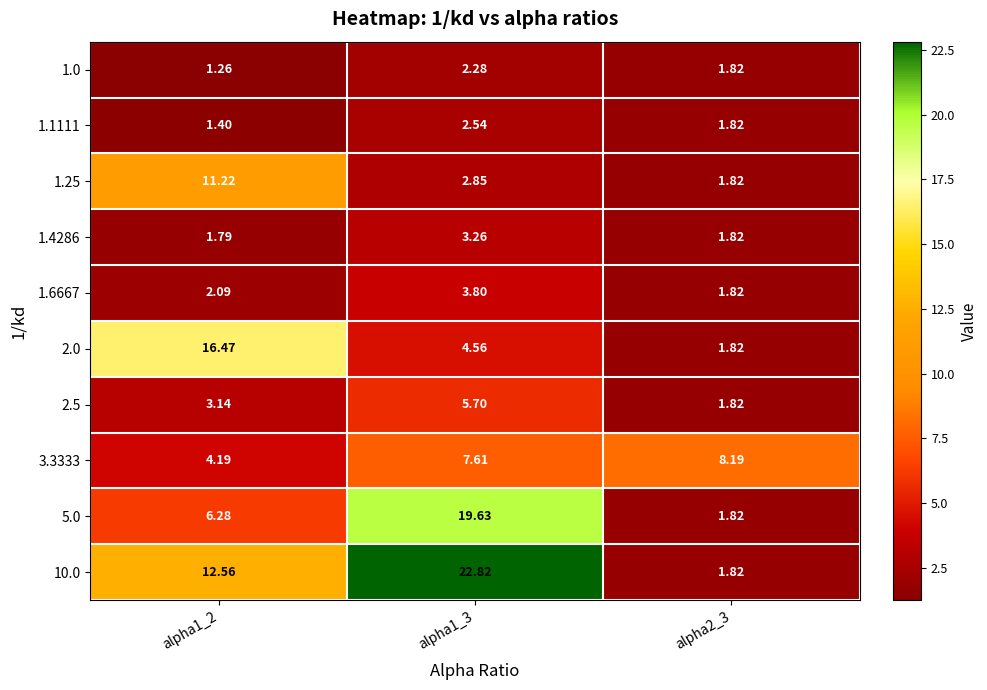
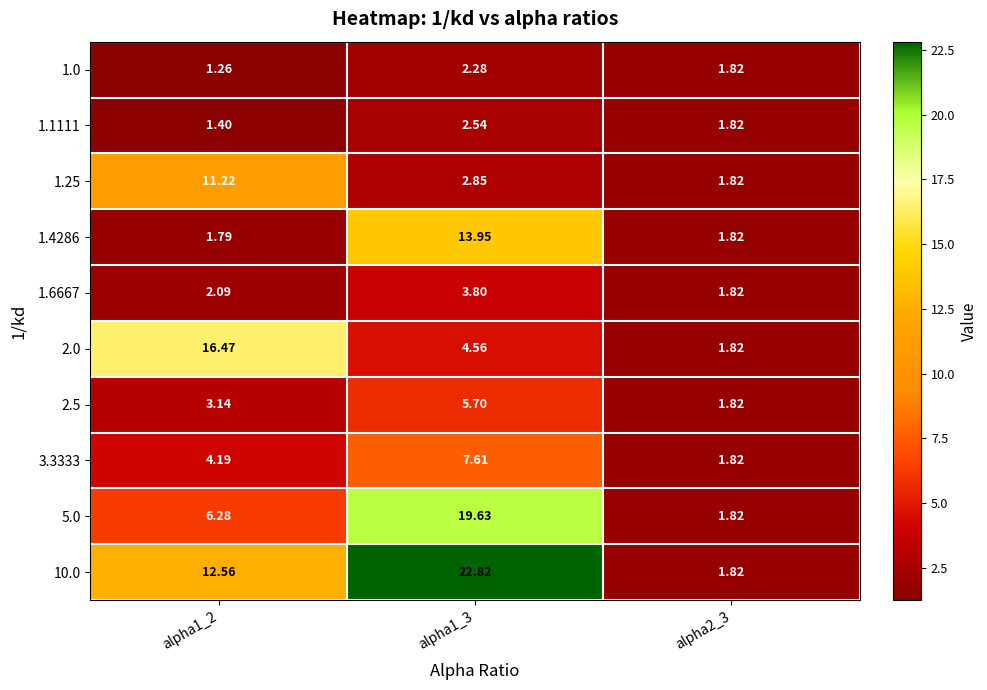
  {
    "1.0": {
      "alpha1_2": 1.26,
      "alpha1_3": 2.28,
      "alpha2_3": 1.82
    },
    "1.1111": {
      "alpha1_2": 1.40,
      "alpha1_3": 2.54,
      "alpha2_3": 1.82
    },
    "1.25": {
      "alpha1_2": 11.22,
      "alpha1_3": 2.85,
      "alpha2_3": 1.82
    },
    "1.4286": {
      "alpha1_2": 1.79,
-     "alpha1_3": 3.26,
+     "alpha1_3": 13.95,
      "alpha2_3": 1.82
    },
    "1.6667": {
      "alpha1_2": 2.09,
      "alpha1_3": 3.80,
      "alpha2_3": 1.82
    },
    "2.0": {
      "alpha1_2": 16.47,
      "alpha1_3": 4.56,
      "alpha2_3": 1.82
    },
    "2.5": {
      "alpha1_2": 3.14,
      "alpha1_3": 5.70,
      "alpha2_3": 1.82
    },
    "3.3333": {
      "alpha1_2": 4.19,
      "alpha1_3": 7.61,
-     "alpha2_3": 8.19
+     "alpha2_3": 1.82
    },
    "5.0": {
      "alpha1_2": 6.28,
      "alpha1_3": 19.63,
      "alpha2_3": 1.82
    },
    "10.0": {
      "alpha1_2": 12.56,
      "alpha1_3": 22.82,
      "alpha2_3": 1.82
    }
  }
